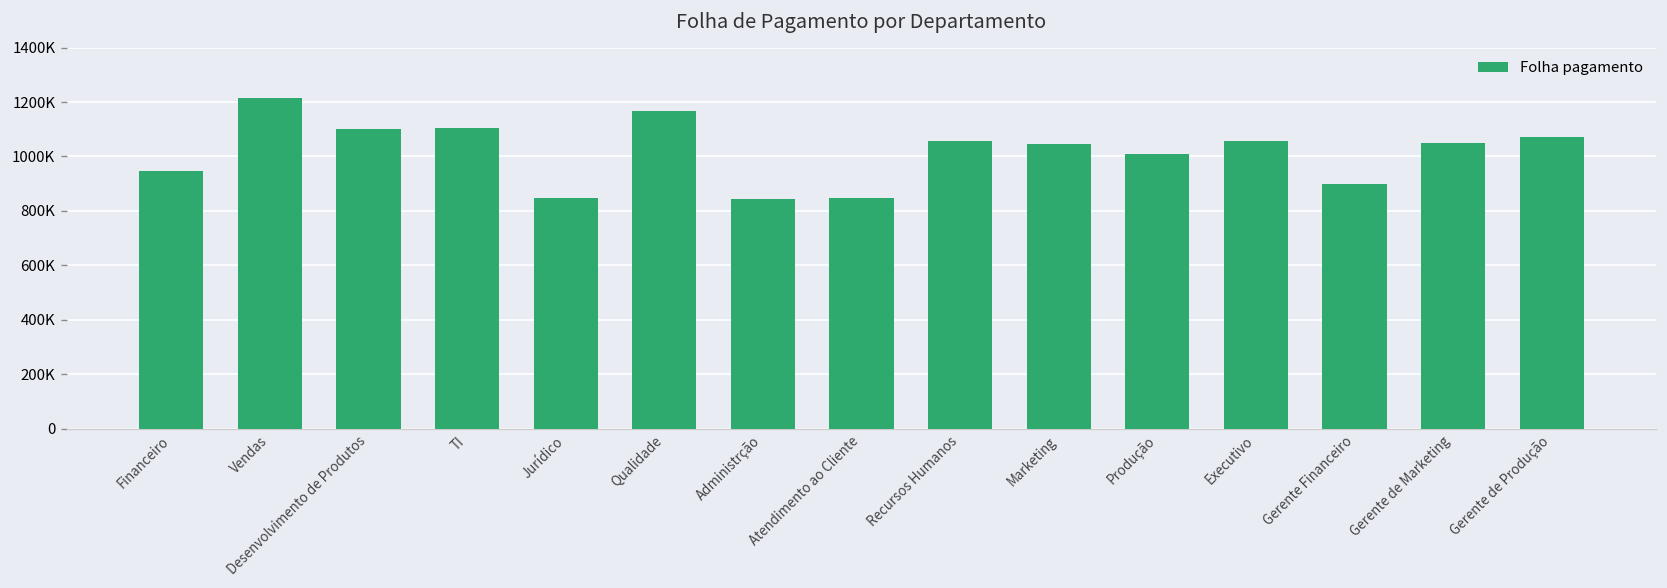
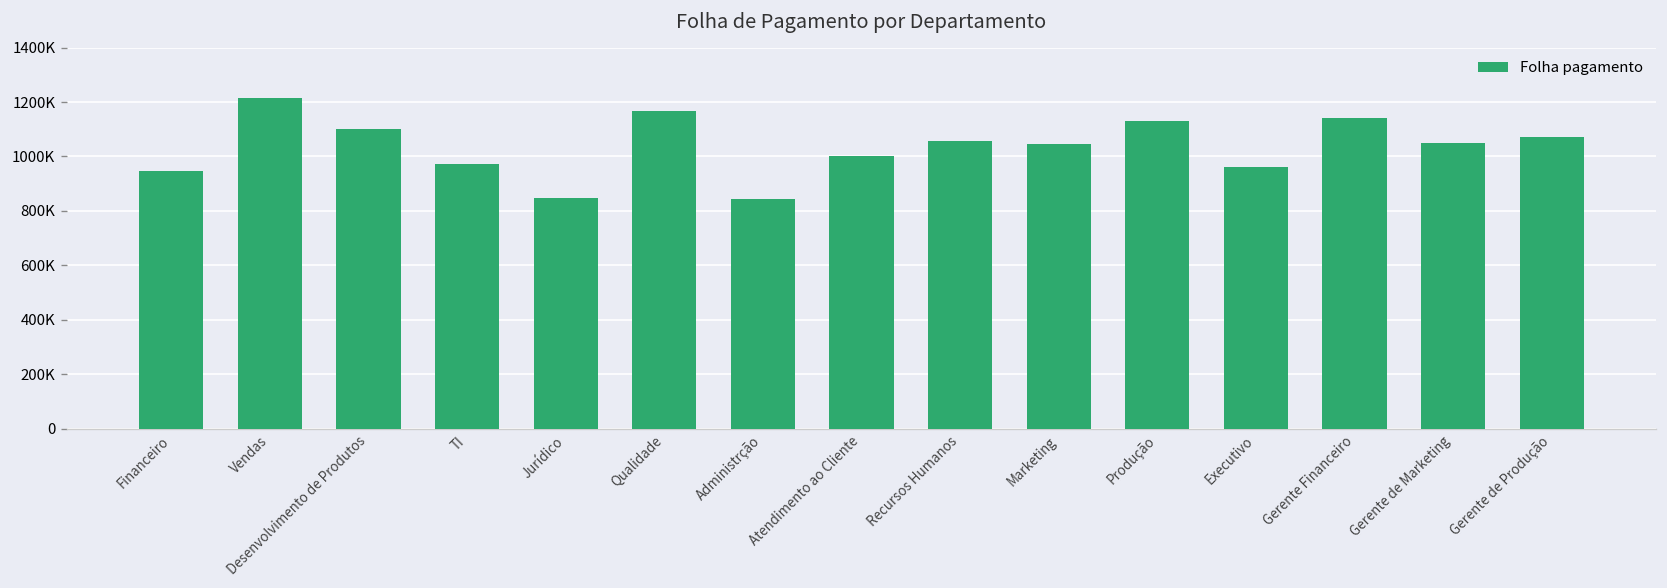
  {
    "Financeiro": 950000,
    "Vendas": 1220000,
    "Desenvolvimento de Produtos": 1100000,
-   "TI": 1110000,
+   "TI": 970000,
    "Jurídico": 850000,
    "Qualidade": 1170000,
    "Administrção": 840000,
-   "Atendimento ao Cliente": 850000,
+   "Atendimento ao Cliente": 1000000,
    "Recursos Humanos": 1060000,
    "Marketing": 1050000,
-   "Produção": 1010000,
-   "Executivo": 1060000,
-   "Gerente Financeiro": 900000,
+   "Produção": 1130000,
+   "Executivo": 960000,
+   "Gerente Financeiro": 1140000,
    "Gerente de Marketing": 1050000,
    "Gerente de Produção": 1070000
  }
